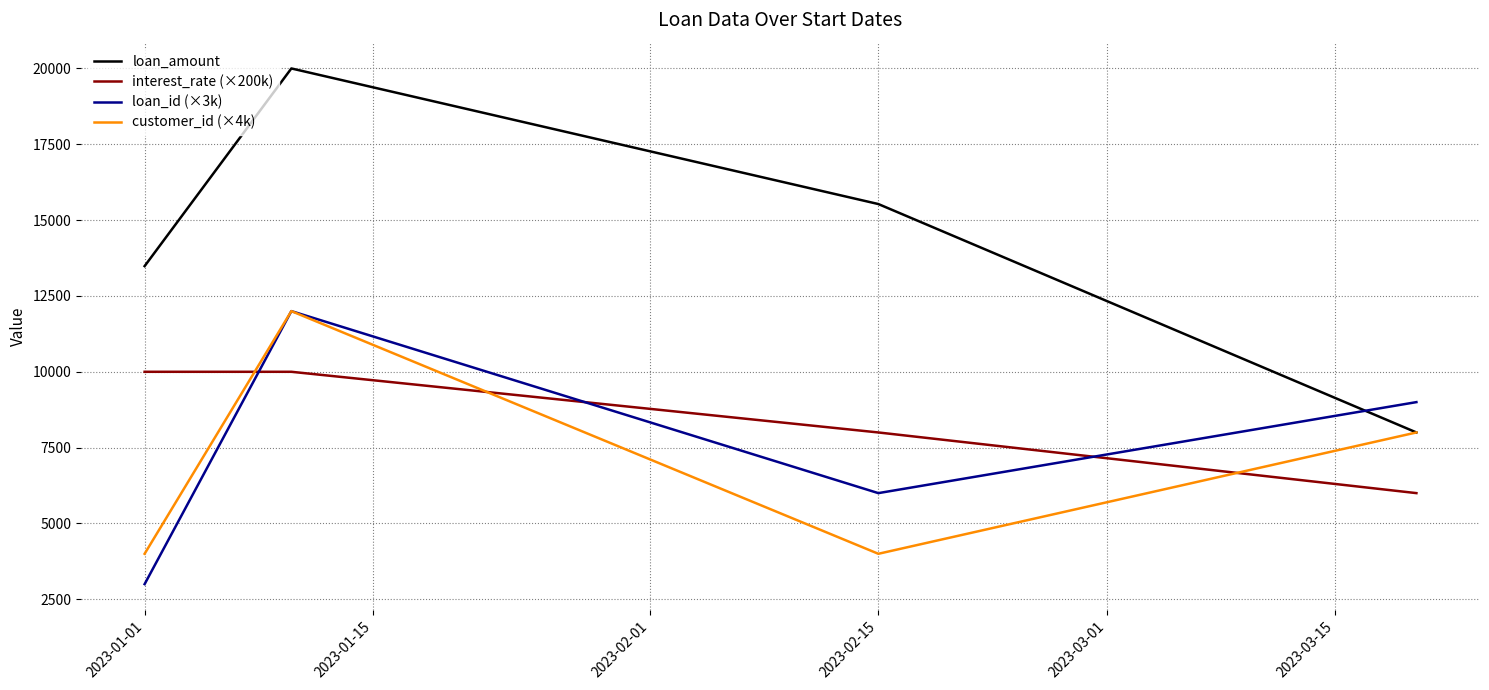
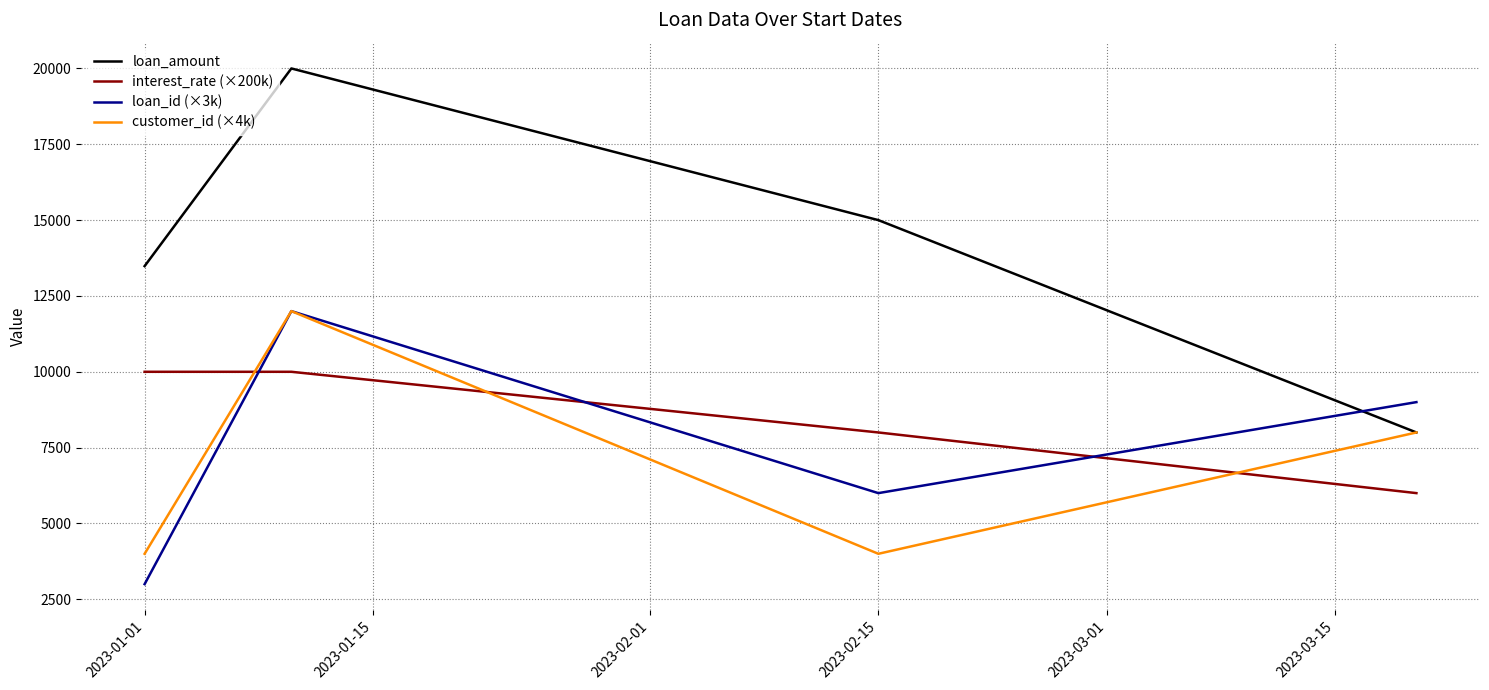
  {
    "loan_amount": {
      "2023-01-01": 13500,
-     "2023-02-15": 15500
+     "2023-02-15": 15000
    },
    "interest_rate (×200k)": {
      "2023-01-01": 10000,
      "2023-02-15": 8000
    },
    "loan_id (×3k)": {
      "2023-01-01": 3000,
      "2023-02-15": 6000
    },
    "customer_id (×4k)": {
      "2023-01-01": 4000,
      "2023-02-15": 4000
    }
  }
